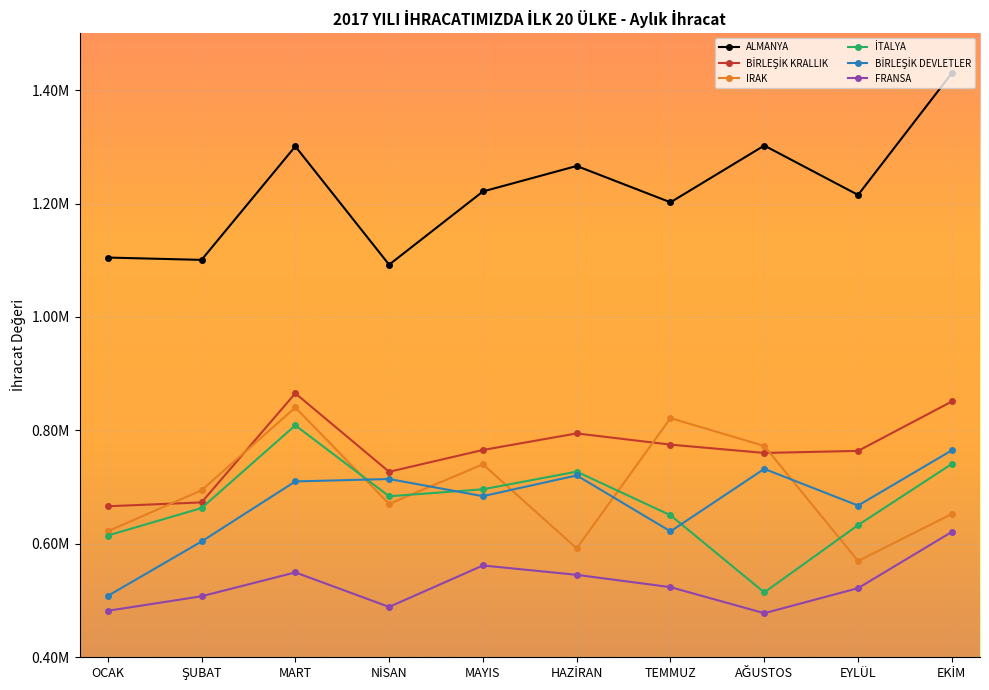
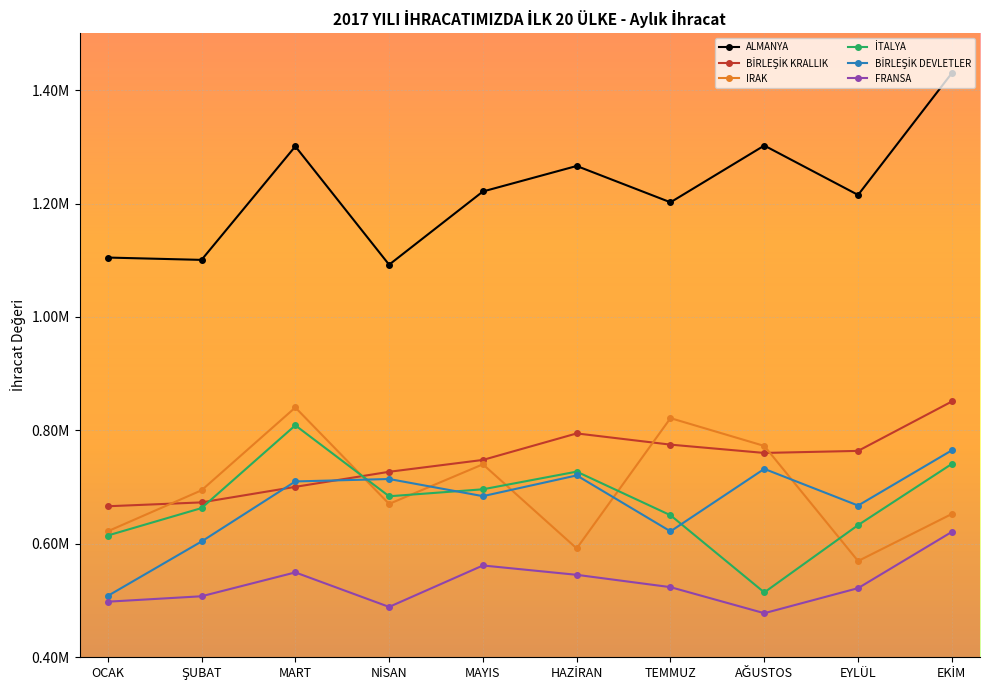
  {
    "ALMANYA": {
      "OCAK": 1100000,
      "ŞUBAT": 1100000,
      "MART": 1300000,
      "NİSAN": 1090000,
      "MAYIS": 1220000,
      "HAZİRAN": 1270000,
      "TEMMUZ": 1200000,
      "AĞUSTOS": 1300000,
      "EYLÜL": 1220000
    },
    "BİRLEŞİK KRALLIK": {
      "OCAK": 670000,
      "ŞUBAT": 670000,
-     "MART": 870000,
+     "MART": 700000,
      "NİSAN": 730000,
-     "MAYIS": 770000,
+     "MAYIS": 750000,
      "HAZİRAN": 790000,
      "TEMMUZ": 770000,
      "AĞUSTOS": 760000,
      "EYLÜL": 760000,
      "EKİM": 850000
    },
    "IRAK": {
      "OCAK": 620000,
      "ŞUBAT": 690000,
      "MART": 840000,
      "NİSAN": 670000,
      "MAYIS": 740000,
      "HAZİRAN": 590000,
      "TEMMUZ": 820000,
      "AĞUSTOS": 770000,
      "EYLÜL": 570000,
      "EKİM": 650000
    },
    "İTALYA": {
      "OCAK": 610000,
      "ŞUBAT": 660000,
      "MART": 810000,
      "NİSAN": 680000,
      "MAYIS": 700000,
      "HAZİRAN": 730000,
      "TEMMUZ": 650000,
      "AĞUSTOS": 510000,
      "EYLÜL": 630000,
      "EKİM": 740000
    },
    "BİRLEŞİK DEVLETLER": {
      "OCAK": 510000,
      "ŞUBAT": 600000,
      "MART": 710000,
      "NİSAN": 710000,
      "MAYIS": 680000,
      "HAZİRAN": 720000,
      "TEMMUZ": 620000,
      "AĞUSTOS": 730000,
      "EYLÜL": 670000,
      "EKİM": 760000
    },
    "FRANSA": {
-     "OCAK": 480000,
+     "OCAK": 500000,
      "ŞUBAT": 510000,
      "MART": 550000,
      "NİSAN": 490000,
      "MAYIS": 560000,
      "HAZİRAN": 550000,
      "TEMMUZ": 520000,
      "AĞUSTOS": 480000,
      "EYLÜL": 520000,
      "EKİM": 620000
    }
  }
